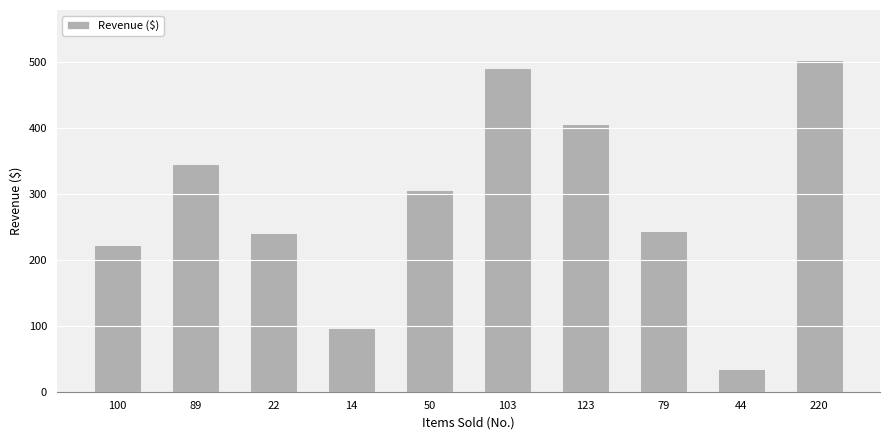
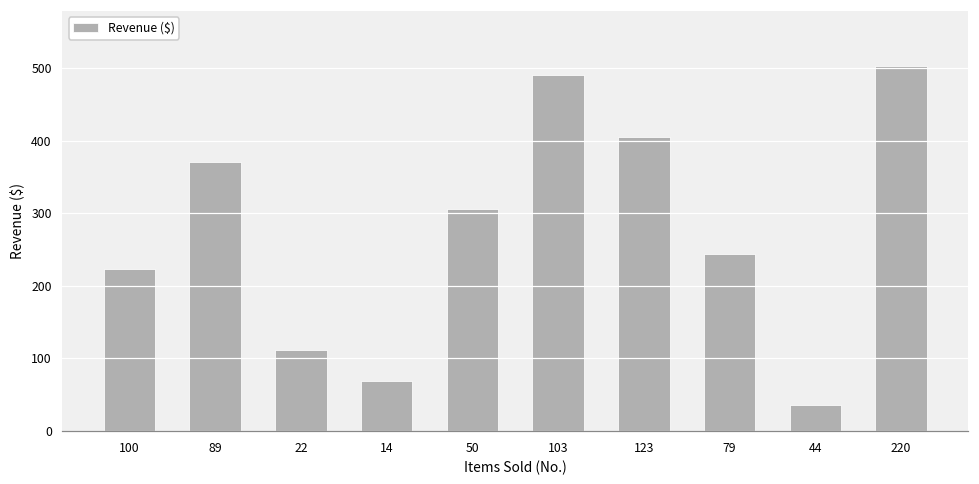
  {
    "100": 220,
-   "89": 350,
-   "22": 240,
-   "14": 100,
+   "89": 370,
+   "22": 110,
+   "14": 70,
    "50": 310,
    "103": 490,
    "123": 410,
    "79": 240,
    "44": 40,
    "220": 500
  }
